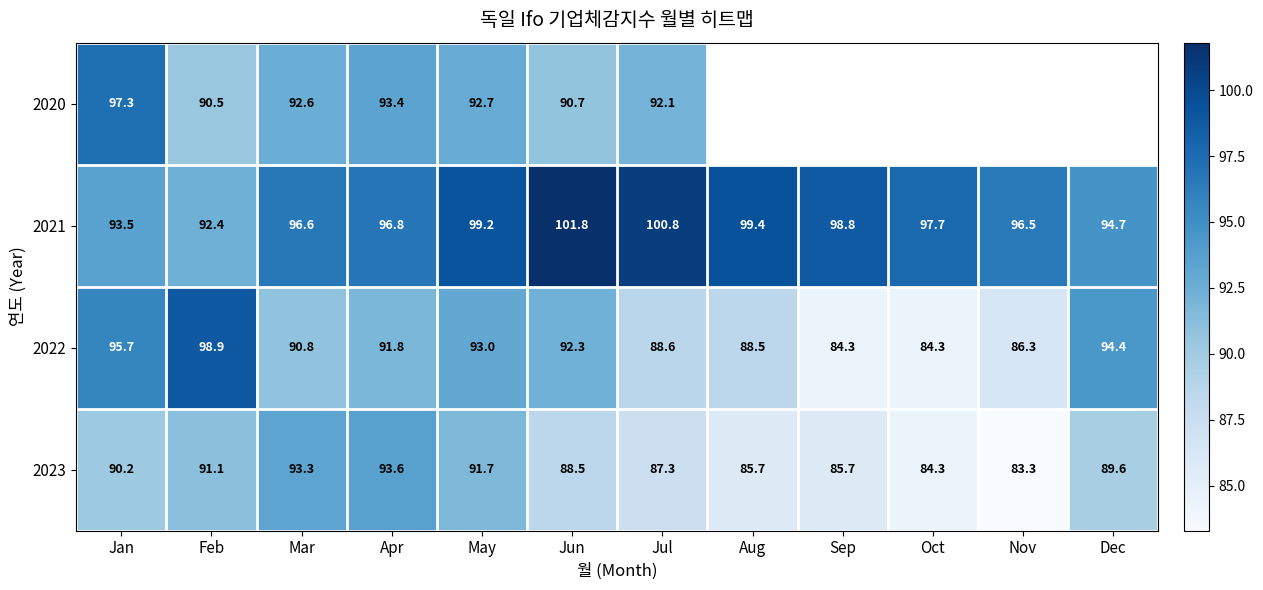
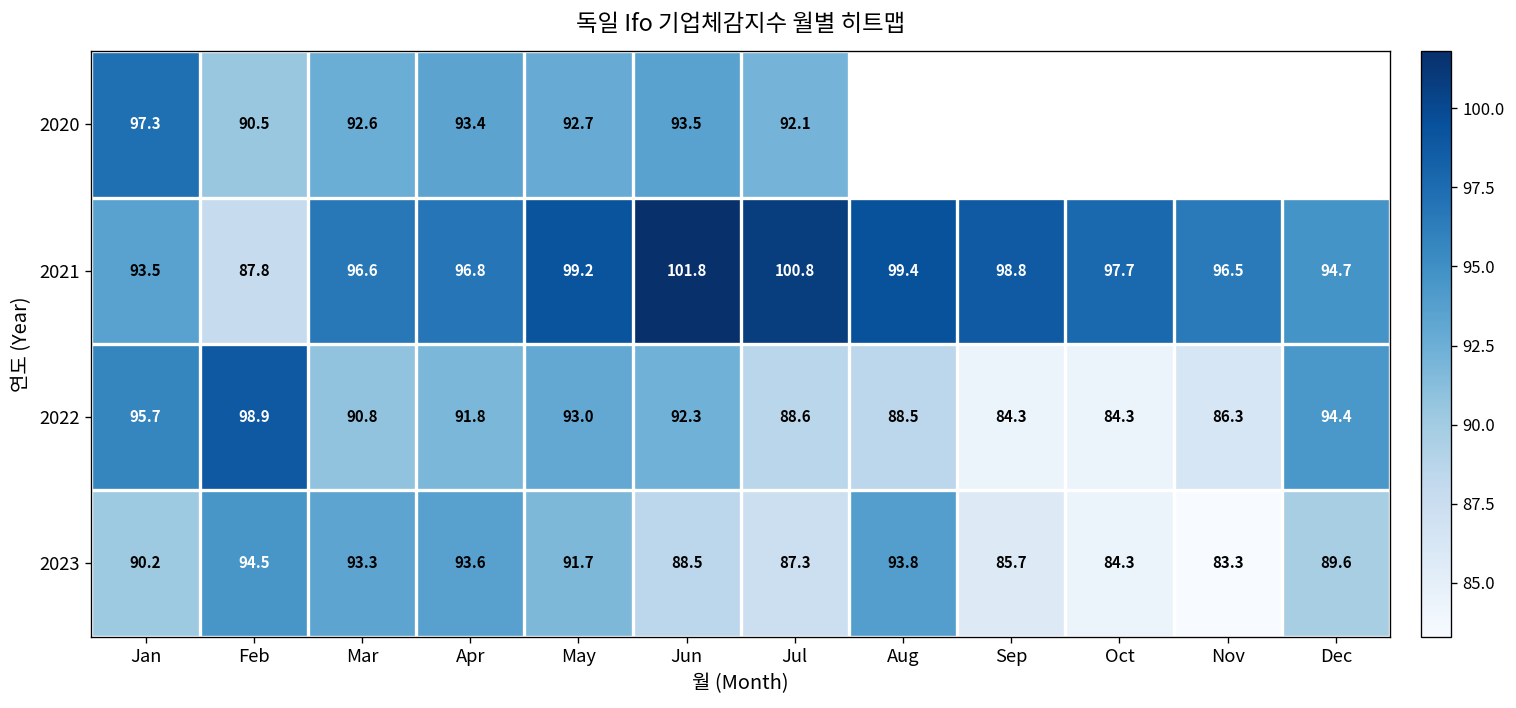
  {
    "2020": {
      "Jan": 97.3,
      "Feb": 90.5,
      "Mar": 92.6,
      "Apr": 93.4,
      "May": 92.7,
-     "Jun": 90.7,
+     "Jun": 93.5,
      "Jul": 92.1
    },
    "2021": {
      "Jan": 93.5,
-     "Feb": 92.4,
+     "Feb": 87.8,
      "Mar": 96.6,
      "Apr": 96.8,
      "May": 99.2,
      "Jun": 101.8,
      "Jul": 100.8,
      "Aug": 99.4,
      "Sep": 98.8,
      "Oct": 97.7,
      "Nov": 96.5,
      "Dec": 94.7
    },
    "2022": {
      "Jan": 95.7,
      "Feb": 98.9,
      "Mar": 90.8,
      "Apr": 91.8,
      "May": 93.0,
      "Jun": 92.3,
      "Jul": 88.6,
      "Aug": 88.5,
      "Sep": 84.3,
      "Oct": 84.3,
      "Nov": 86.3,
      "Dec": 94.4
    },
    "2023": {
      "Jan": 90.2,
-     "Feb": 91.1,
+     "Feb": 94.5,
      "Mar": 93.3,
      "Apr": 93.6,
      "May": 91.7,
      "Jun": 88.5,
      "Jul": 87.3,
-     "Aug": 85.7,
+     "Aug": 93.8,
      "Sep": 85.7,
      "Oct": 84.3,
      "Nov": 83.3,
      "Dec": 89.6
    }
  }
